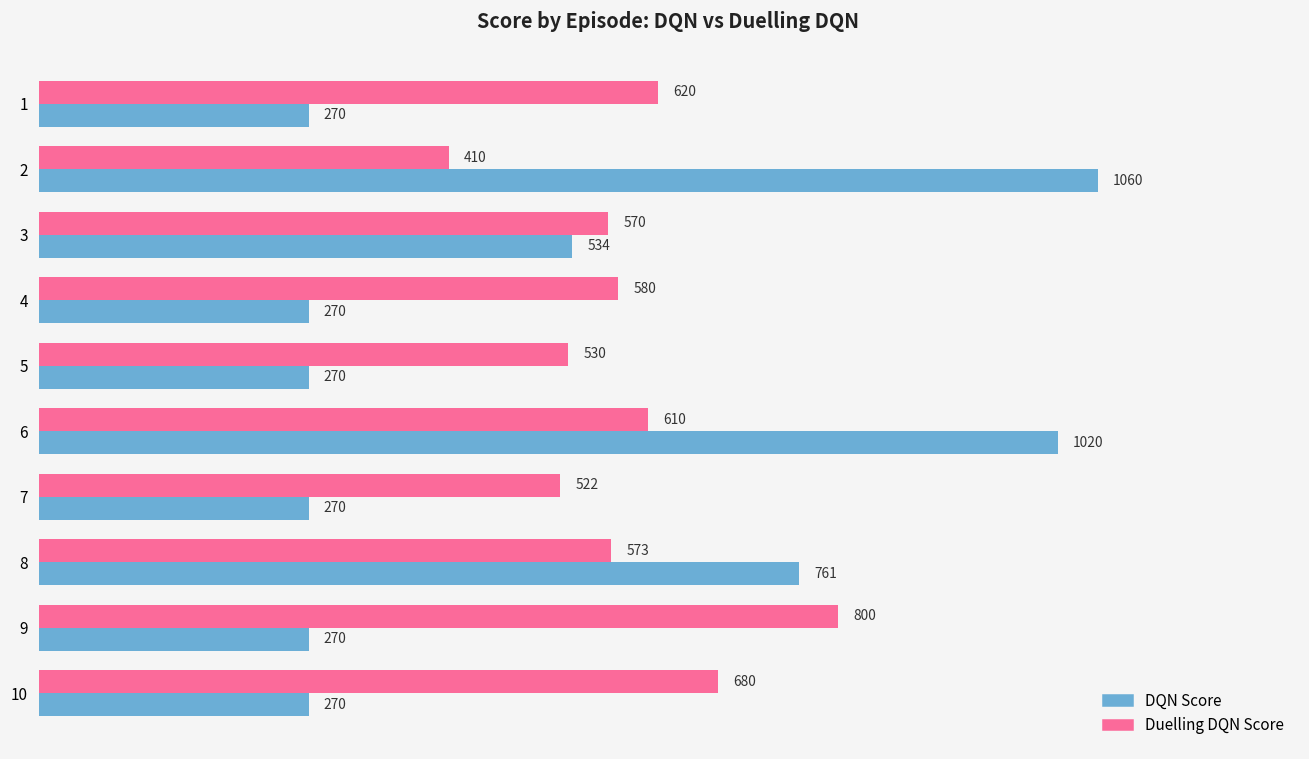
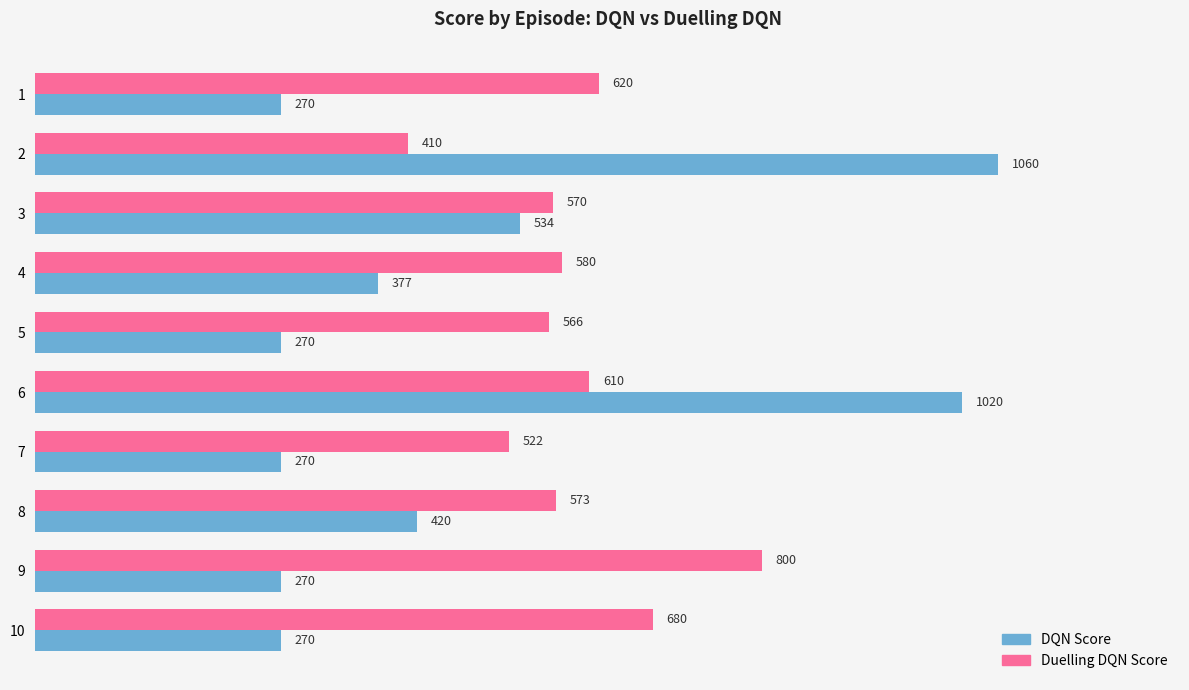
  {
    "DQN Score": {
      "1": 270,
      "2": 1060,
      "3": 534,
-     "4": 270,
+     "4": 377,
      "5": 270,
      "6": 1020,
      "7": 270,
-     "8": 761,
+     "8": 420,
      "9": 270,
      "10": 270
    },
    "Duelling DQN Score": {
      "1": 620,
      "2": 410,
      "3": 570,
      "4": 580,
-     "5": 530,
+     "5": 566,
      "6": 610,
      "7": 522,
      "8": 573,
      "9": 800,
      "10": 680
    }
  }
